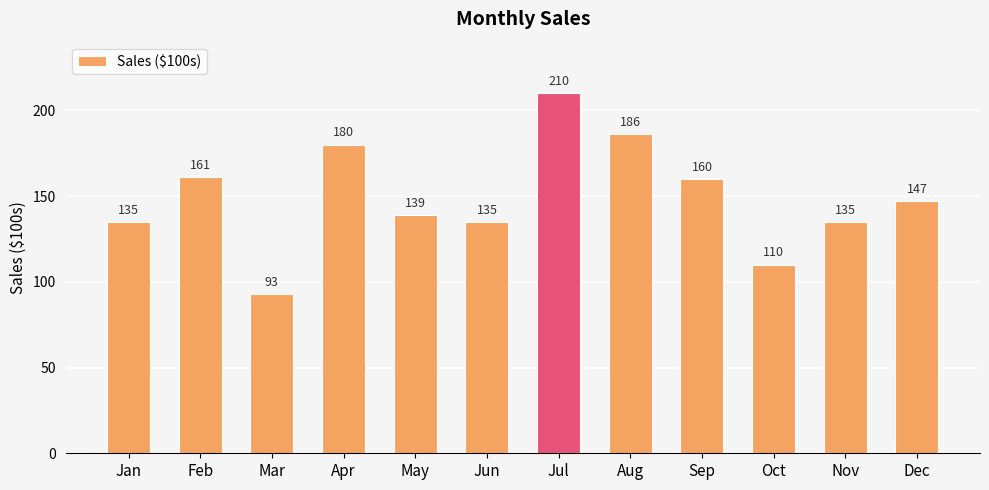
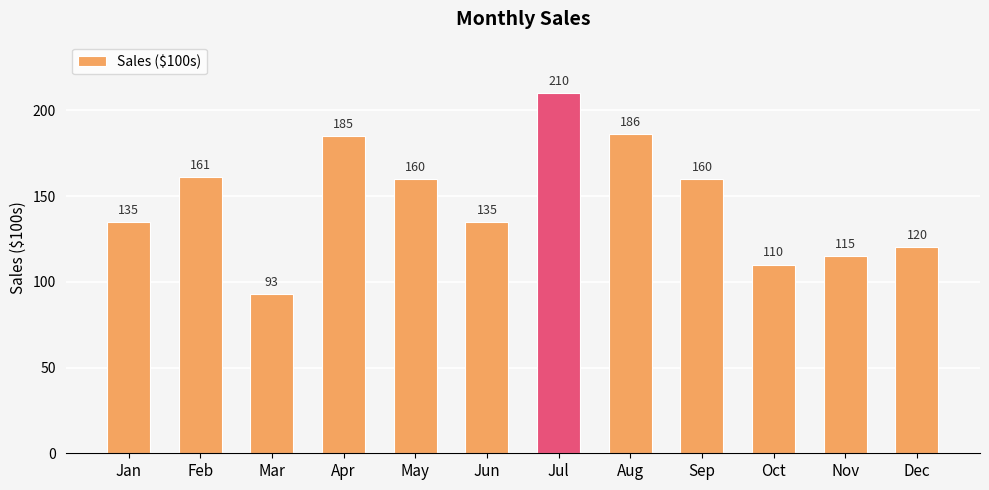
  {
    "Jan": 135,
    "Feb": 161,
    "Mar": 93,
-   "Apr": 180,
-   "May": 139,
+   "Apr": 185,
+   "May": 160,
    "Jun": 135,
    "Jul": 210,
    "Aug": 186,
    "Sep": 160,
    "Oct": 110,
-   "Nov": 135,
-   "Dec": 147
+   "Nov": 115,
+   "Dec": 120
  }
